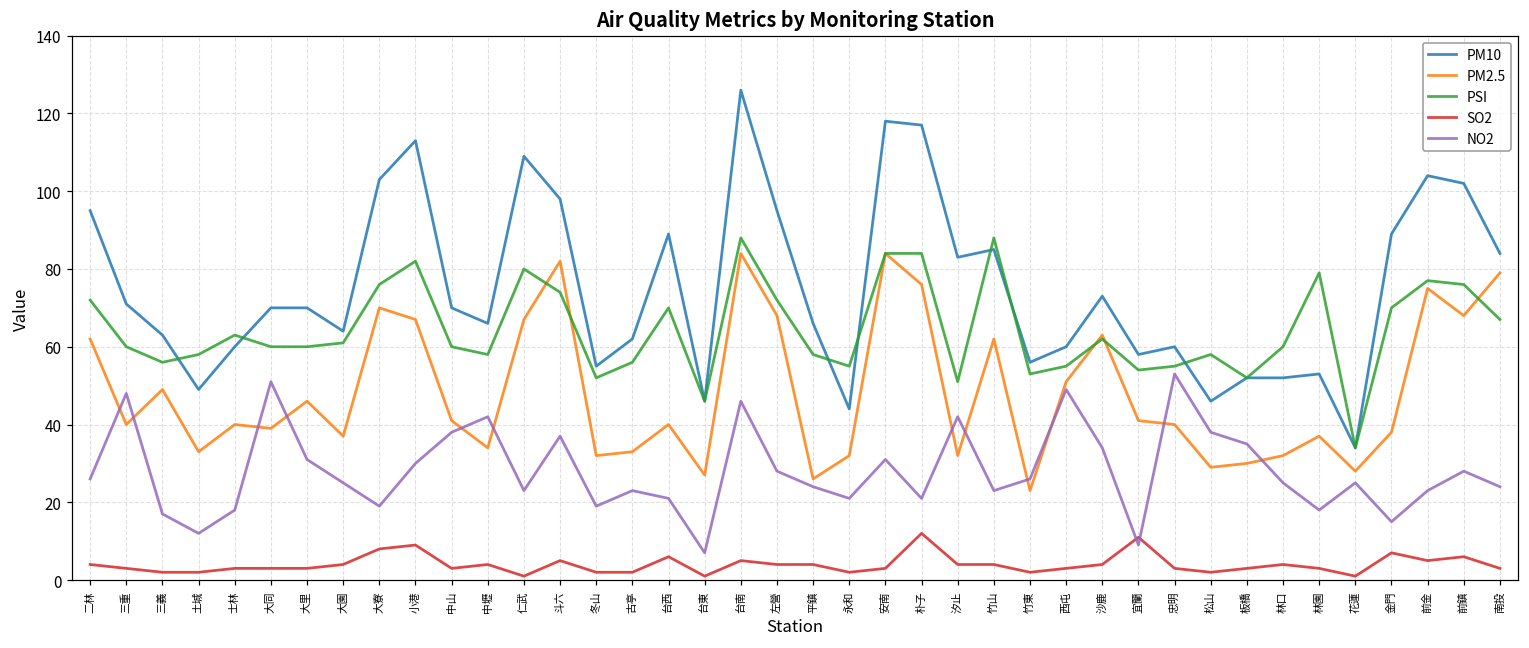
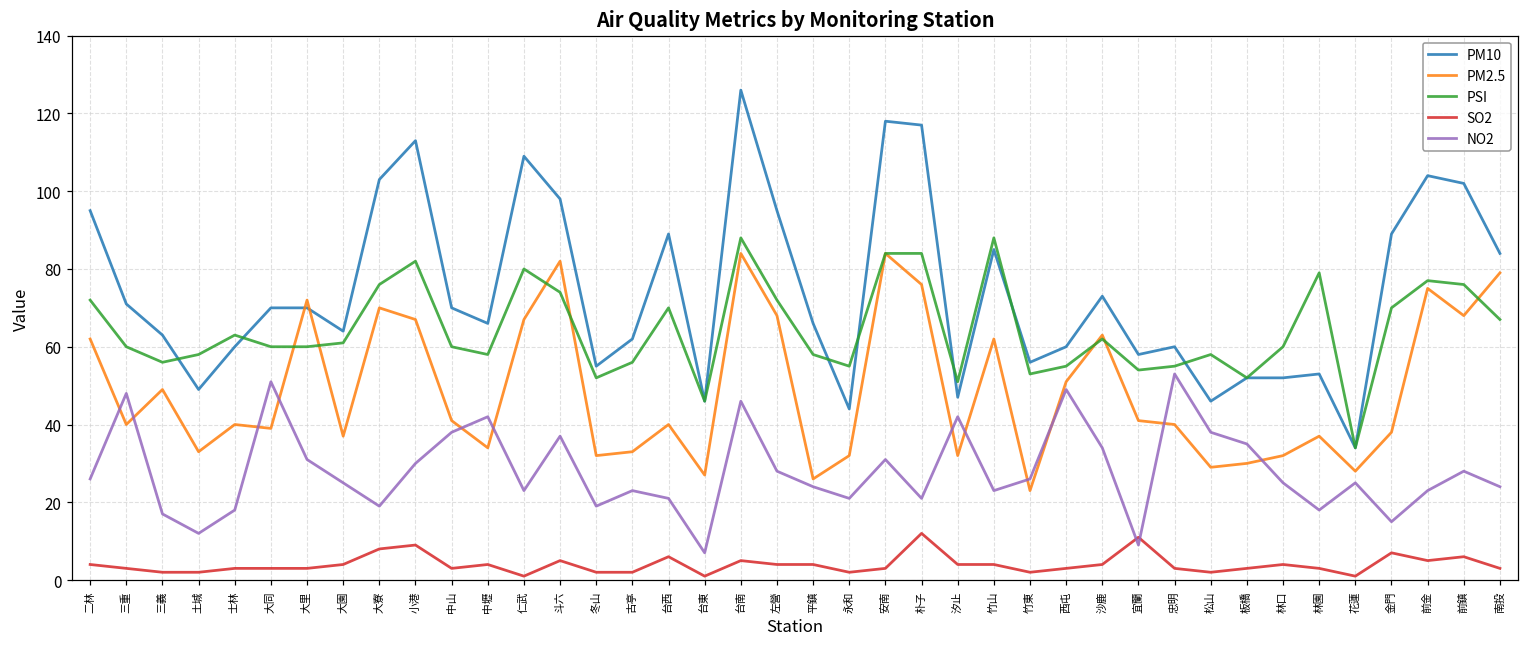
  {
    "PM10": {
      "二林": 95,
      "三重": 71,
      "三義": 63,
      "土城": 49,
      "士林": 60,
      "大同": 70,
      "大里": 70,
      "大園": 64,
      "大寮": 103,
      "小港": 113,
      "中山": 70,
      "中壢": 66,
      "仁武": 109,
      "斗六": 98,
      "冬山": 55,
      "古亭": 62,
      "台西": 89,
      "台南": 126,
      "左營": 95,
      "平鎮": 66,
      "永和": 44,
      "安南": 118,
      "朴子": 117,
-     "汐止": 83,
+     "汐止": 47,
      "竹山": 85,
      "竹東": 56,
      "西屯": 60,
      "沙鹿": 73,
      "宜蘭": 58,
      "忠明": 60,
      "松山": 46,
      "林口": 52,
      "林園": 53,
      "金門": 89,
      "前金": 104,
      "前鎮": 102,
      "南投": 84
    },
    "PM2.5": {
      "二林": 62,
      "三重": 40,
      "三義": 49,
      "土城": 33,
      "士林": 40,
      "大同": 39,
-     "大里": 46,
+     "大里": 72,
      "大園": 37,
      "大寮": 70,
      "小港": 67,
      "中山": 41,
      "中壢": 34,
      "仁武": 67,
      "斗六": 82,
      "冬山": 32,
      "古亭": 33,
      "台西": 40,
      "台東": 27,
      "台南": 84,
      "左營": 68,
      "平鎮": 26,
      "永和": 32,
      "朴子": 76,
      "汐止": 32,
      "竹山": 62,
      "竹東": 23,
      "西屯": 51,
      "沙鹿": 63,
      "宜蘭": 41,
      "忠明": 40,
      "松山": 29,
      "板橋": 30,
      "林口": 32,
      "林園": 37,
      "花蓮": 28,
      "金門": 38,
      "前金": 75,
      "前鎮": 68,
      "南投": 79
    },
    "PSI": {
      "二林": 72,
      "三重": 60,
      "三義": 56,
      "土城": 58,
      "士林": 63,
      "大同": 60,
      "大里": 60,
      "大園": 61,
      "大寮": 76,
      "小港": 82,
      "中山": 60,
      "中壢": 58,
      "仁武": 80,
      "斗六": 74,
      "冬山": 52,
      "古亭": 56,
      "台西": 70,
      "台南": 88,
      "左營": 72,
      "平鎮": 58,
      "永和": 55,
      "朴子": 84,
      "汐止": 51,
      "竹山": 88,
      "竹東": 53,
      "西屯": 55,
      "沙鹿": 62,
      "宜蘭": 54,
      "忠明": 55,
      "松山": 58,
      "林口": 60,
      "林園": 79,
      "金門": 70,
      "前金": 77,
      "前鎮": 76,
      "南投": 67
    },
    "SO2": {
      "二林": 4,
      "三重": 3,
      "三義": 2,
      "土城": 2,
      "士林": 3,
      "大同": 3,
      "大里": 3,
      "大園": 4,
      "大寮": 8,
      "小港": 9,
      "中山": 3,
      "中壢": 4,
      "仁武": 1,
      "斗六": 5,
      "冬山": 2,
      "古亭": 2,
      "台西": 6,
      "台東": 1,
      "台南": 5,
      "左營": 4,
      "平鎮": 4,
      "永和": 2,
      "安南": 3,
      "朴子": 12,
      "汐止": 4,
      "竹山": 4,
      "竹東": 2,
      "西屯": 3,
      "沙鹿": 4,
      "宜蘭": 11,
      "忠明": 3,
      "松山": 2,
      "板橋": 3,
      "林口": 4,
      "林園": 3,
      "花蓮": 1,
      "金門": 7,
      "前金": 5,
      "前鎮": 6,
      "南投": 3
    },
    "NO2": {
      "二林": 26,
      "三重": 48,
      "三義": 17,
      "土城": 12,
      "士林": 18,
      "大同": 51,
      "大里": 31,
      "大園": 25,
      "大寮": 19,
      "小港": 30,
      "中山": 38,
      "中壢": 42,
      "仁武": 23,
      "斗六": 37,
      "冬山": 19,
      "古亭": 23,
      "台西": 21,
      "台東": 7,
      "台南": 46,
      "左營": 28,
      "平鎮": 24,
      "永和": 21,
      "安南": 31,
      "朴子": 21,
      "汐止": 42,
      "竹山": 23,
      "竹東": 26,
      "西屯": 49,
      "沙鹿": 34,
      "宜蘭": 9,
      "忠明": 53,
      "松山": 38,
      "板橋": 35,
      "林口": 25,
      "林園": 18,
      "花蓮": 25,
      "金門": 15,
      "前金": 23,
      "前鎮": 28,
      "南投": 24
    }
  }
